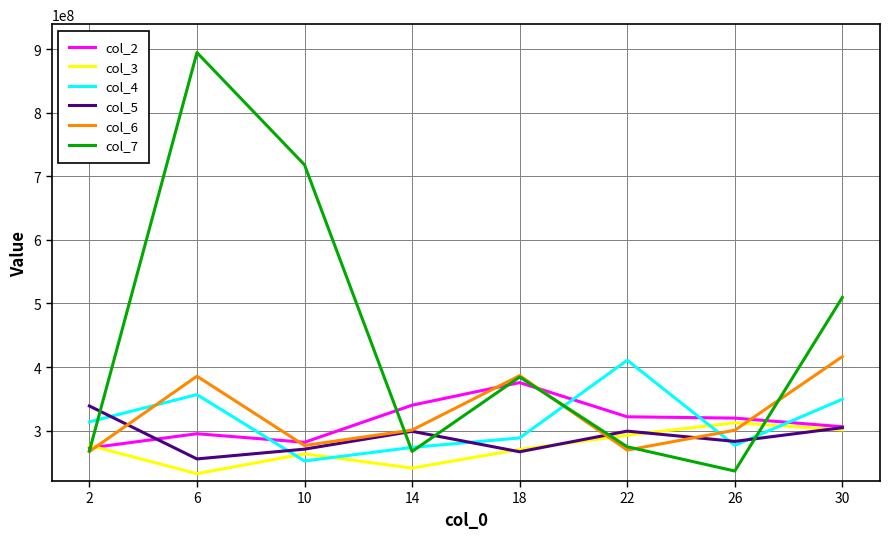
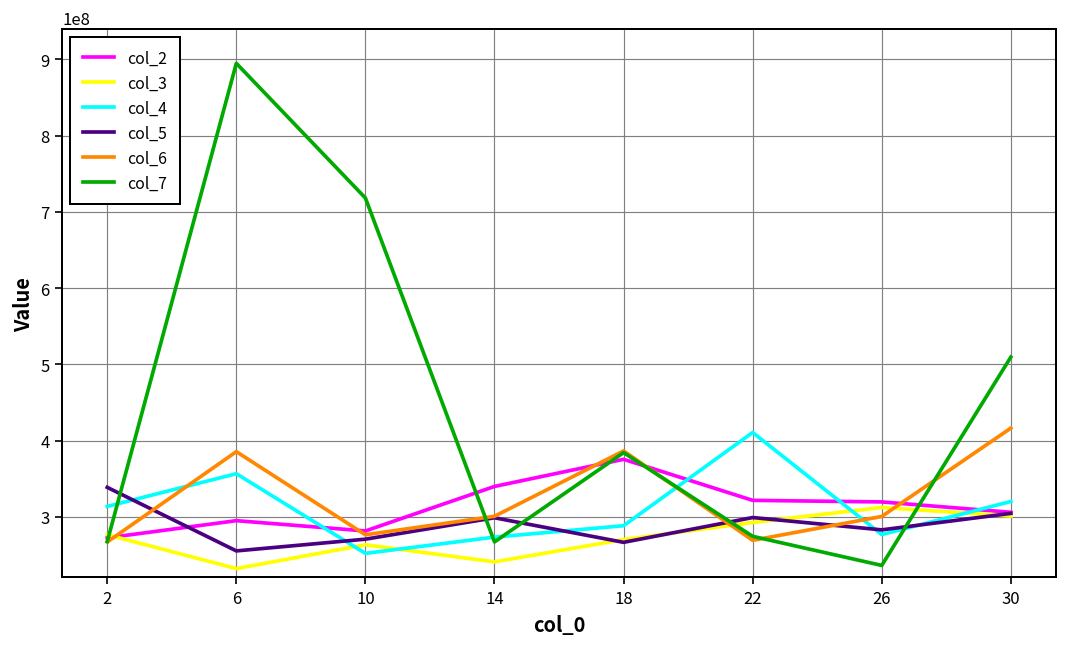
  {
    "col_2": {
      "2": 270000000,
      "6": 290000000,
      "10": 280000000,
      "14": 340000000,
      "18": 380000000,
      "22": 320000000,
      "26": 320000000
    },
    "col_3": {
      "2": 280000000,
      "6": 230000000,
      "10": 260000000,
      "14": 240000000,
      "22": 290000000,
      "26": 310000000
    },
    "col_4": {
      "2": 310000000,
      "6": 360000000,
      "10": 250000000,
      "14": 270000000,
      "18": 290000000,
      "22": 410000000,
      "26": 280000000,
-     "30": 350000000
+     "30": 320000000
    },
    "col_5": {
      "2": 340000000,
      "6": 260000000,
      "10": 270000000,
      "22": 300000000,
      "26": 280000000
    },
    "col_6": {
      "6": 390000000,
      "10": 280000000,
      "22": 270000000,
      "26": 300000000,
      "30": 420000000
    },
    "col_7": {
      "6": 890000000,
      "10": 720000000,
      "14": 270000000,
      "22": 270000000,
      "26": 240000000,
      "30": 510000000
    }
  }
